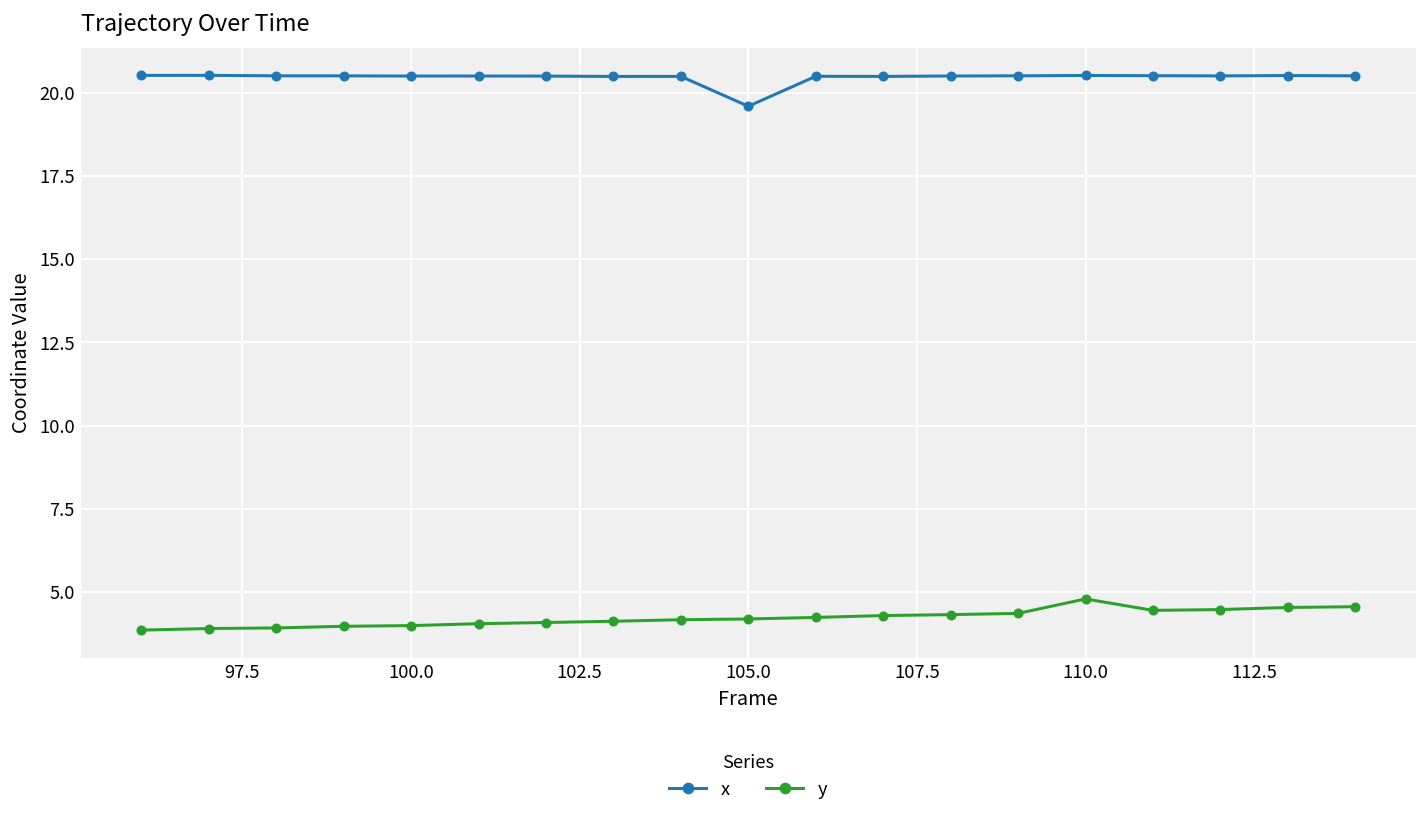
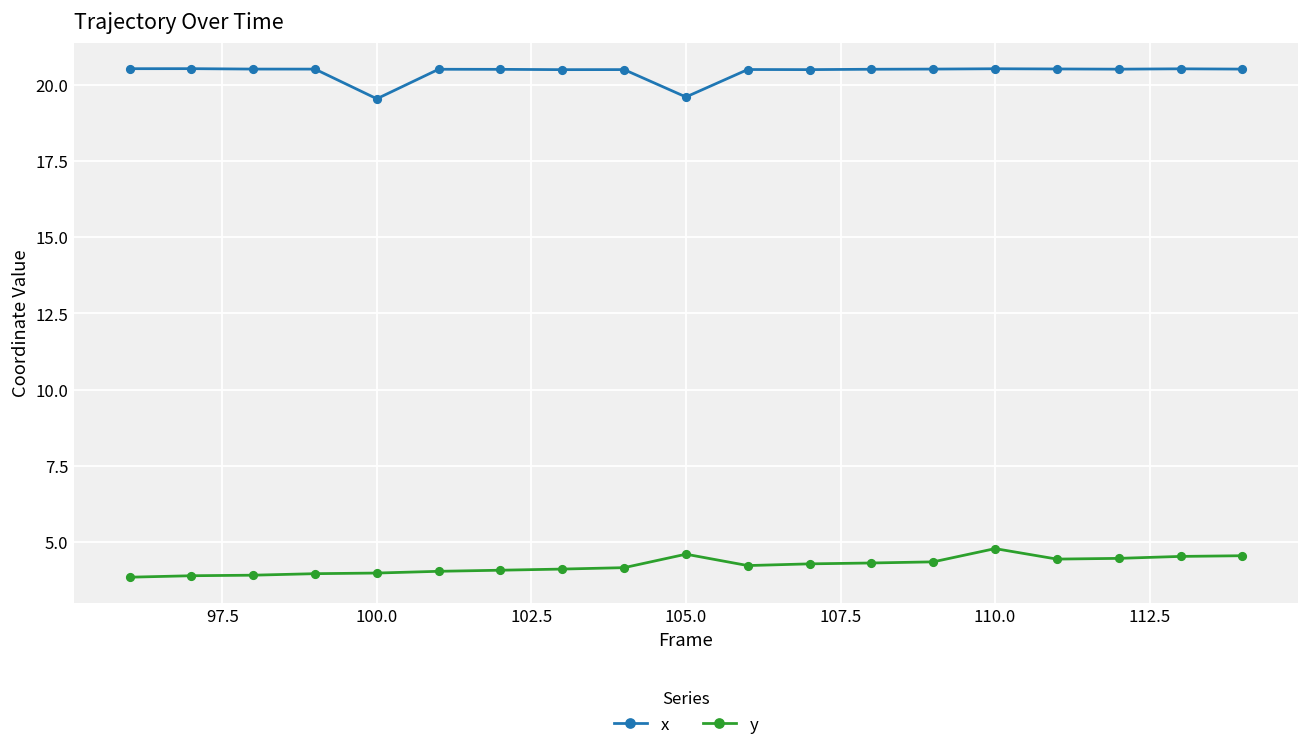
  {
    "x": {
-     "100.0": 20.5,
+     "100.0": 19.5,
      "105.0": 19.6,
      "110.0": 20.5
    },
    "y": {
      "100.0": 4.0,
-     "105.0": 4.2,
+     "105.0": 4.6,
      "110.0": 4.8
    }
  }
